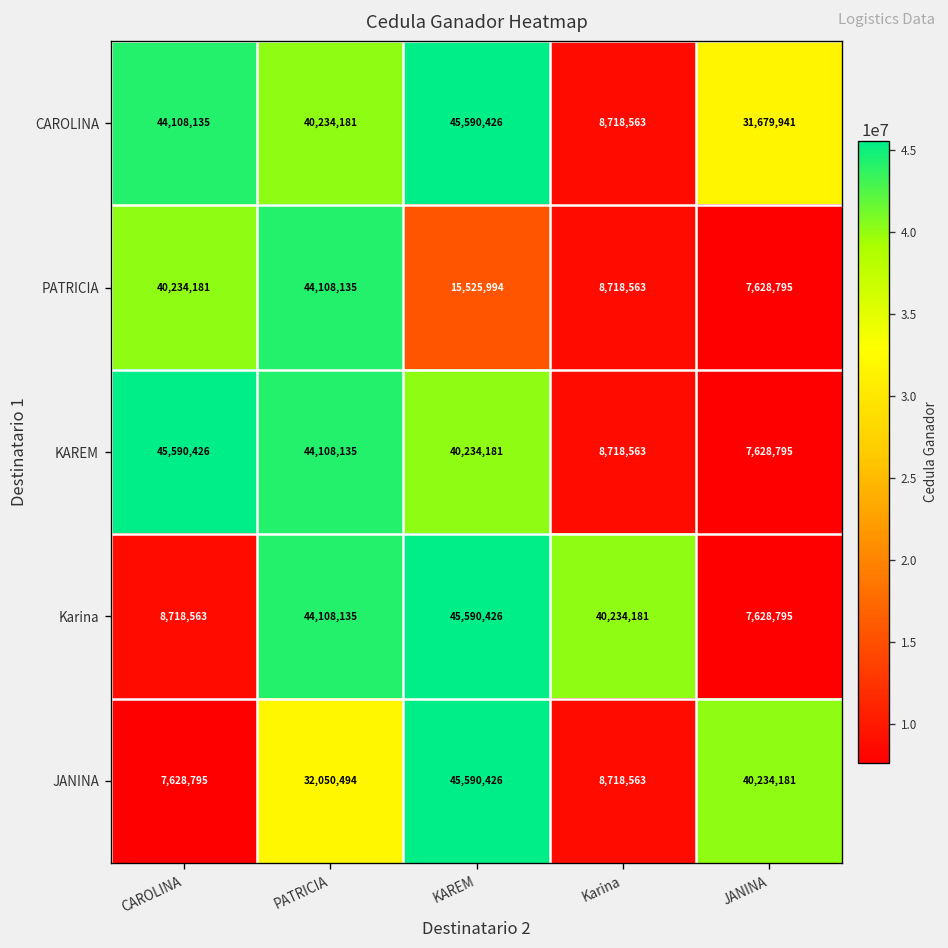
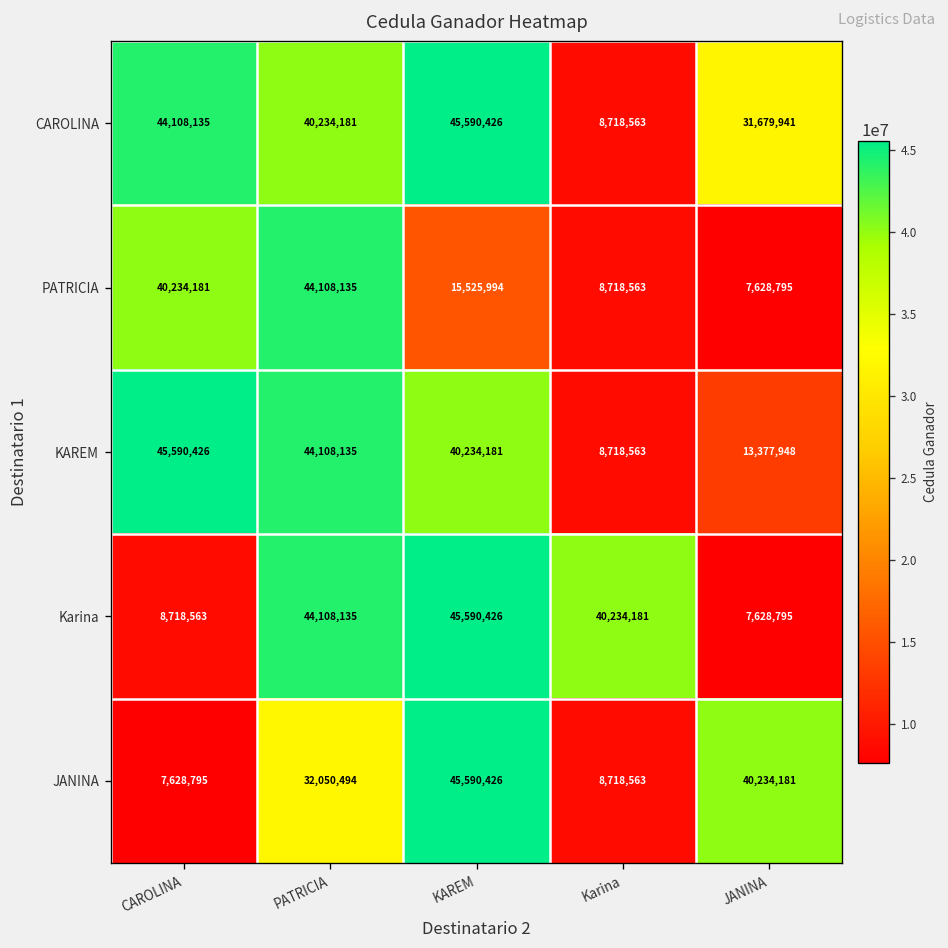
  {
    "CAROLINA": {
      "CAROLINA": "44,108,135",
      "PATRICIA": "40,234,181",
      "KAREM": "45,590,426",
      "Karina": "8,718,563",
      "JANINA": "31,679,941"
    },
    "PATRICIA": {
      "CAROLINA": "40,234,181",
      "PATRICIA": "44,108,135",
      "KAREM": "15,525,994",
      "Karina": "8,718,563",
      "JANINA": "7,628,795"
    },
    "KAREM": {
      "CAROLINA": "45,590,426",
      "PATRICIA": "44,108,135",
      "KAREM": "40,234,181",
      "Karina": "8,718,563",
-     "JANINA": "7,628,795"
+     "JANINA": "13,377,948"
    },
    "Karina": {
      "CAROLINA": "8,718,563",
      "PATRICIA": "44,108,135",
      "KAREM": "45,590,426",
      "Karina": "40,234,181",
      "JANINA": "7,628,795"
    },
    "JANINA": {
      "CAROLINA": "7,628,795",
      "PATRICIA": "32,050,494",
      "KAREM": "45,590,426",
      "Karina": "8,718,563",
      "JANINA": "40,234,181"
    }
  }
